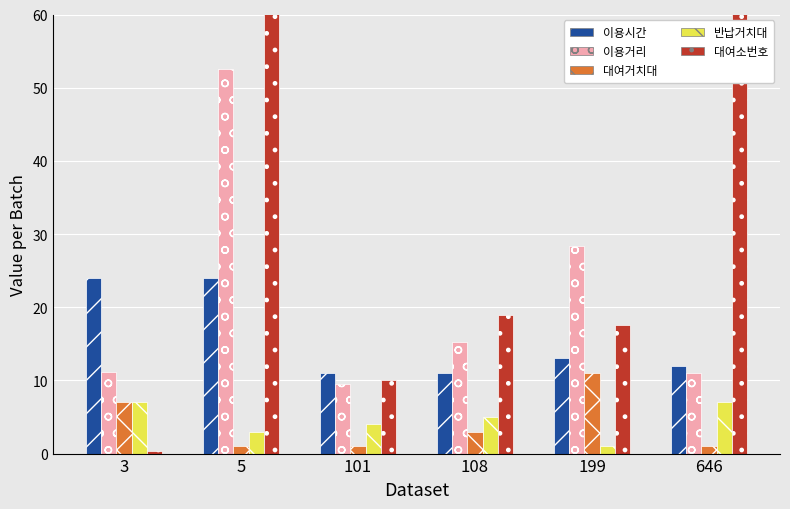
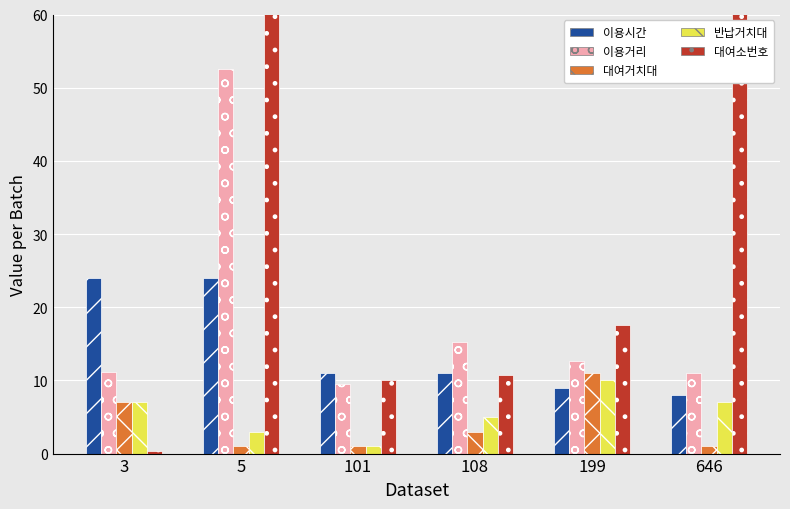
  {
    "이용시간": {
      "3": 24,
      "5": 24,
      "101": 11,
      "108": 11,
-     "199": 13,
-     "646": 12
+     "199": 9,
+     "646": 8
    },
    "이용거리": {
      "3": 11,
      "5": 53,
      "101": 10,
      "108": 15,
-     "199": 28,
+     "199": 13,
      "646": 11
    },
    "대여거치대": {
      "3": 7,
      "5": 1,
      "101": 1,
      "108": 3,
      "199": 11,
      "646": 1
    },
    "반납거치대": {
      "3": 7,
      "5": 3,
-     "101": 4,
+     "101": 1,
      "108": 5,
-     "199": 1,
+     "199": 10,
      "646": 7
    },
    "대여소번호": {
      "101": 10,
-     "108": 19,
+     "108": 11,
      "199": 18
    }
  }
